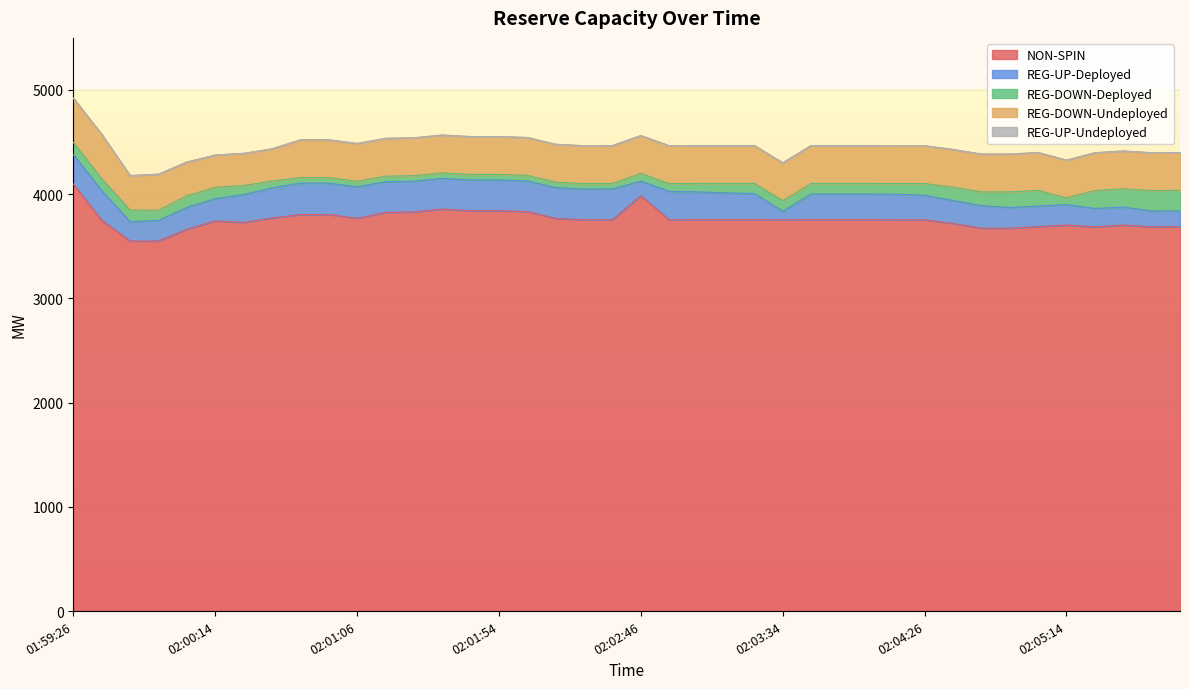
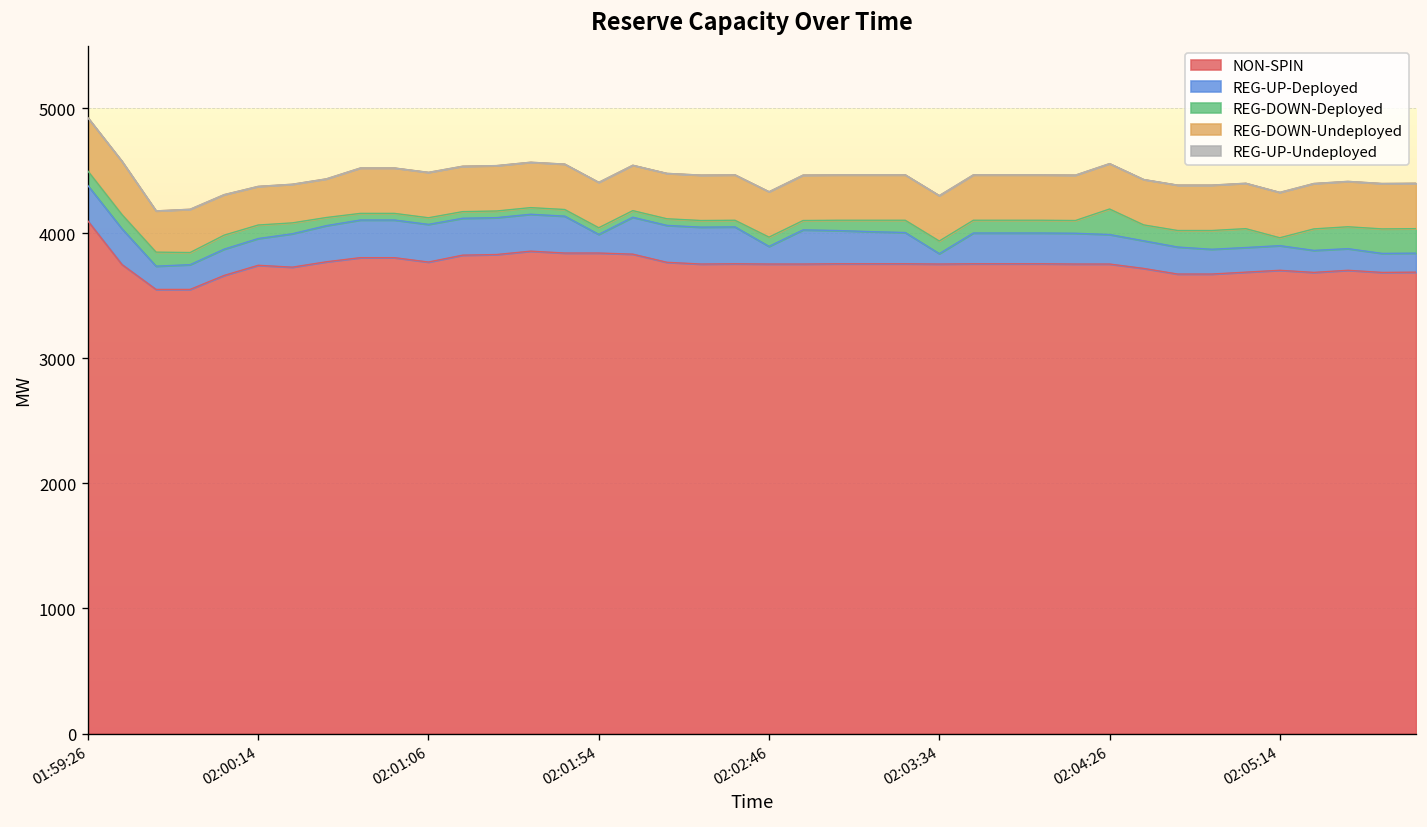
  {
    "NON-SPIN": {
      "01:59:26": 4100,
      "02:00:14": 3740,
      "02:01:06": 3770,
      "02:01:54": 3840,
-     "02:02:46": 3990,
+     "02:02:46": 3750,
      "02:03:34": 3750,
      "02:04:26": 3750,
      "02:05:14": 3700
    },
    "REG-UP-Deployed": {
      "01:59:26": 280,
      "02:00:14": 210,
      "02:01:06": 300,
-     "02:01:54": 300,
+     "02:01:54": 150,
      "02:02:46": 140,
      "02:03:34": 80,
      "02:04:26": 240,
      "02:05:14": 200
    },
    "REG-DOWN-Deployed": {
      "01:59:26": 120,
      "02:00:14": 110,
      "02:01:06": 50,
      "02:01:54": 50,
      "02:02:46": 70,
      "02:03:34": 100,
-     "02:04:26": 110,
+     "02:04:26": 200,
      "02:05:14": 60
    }
  }
